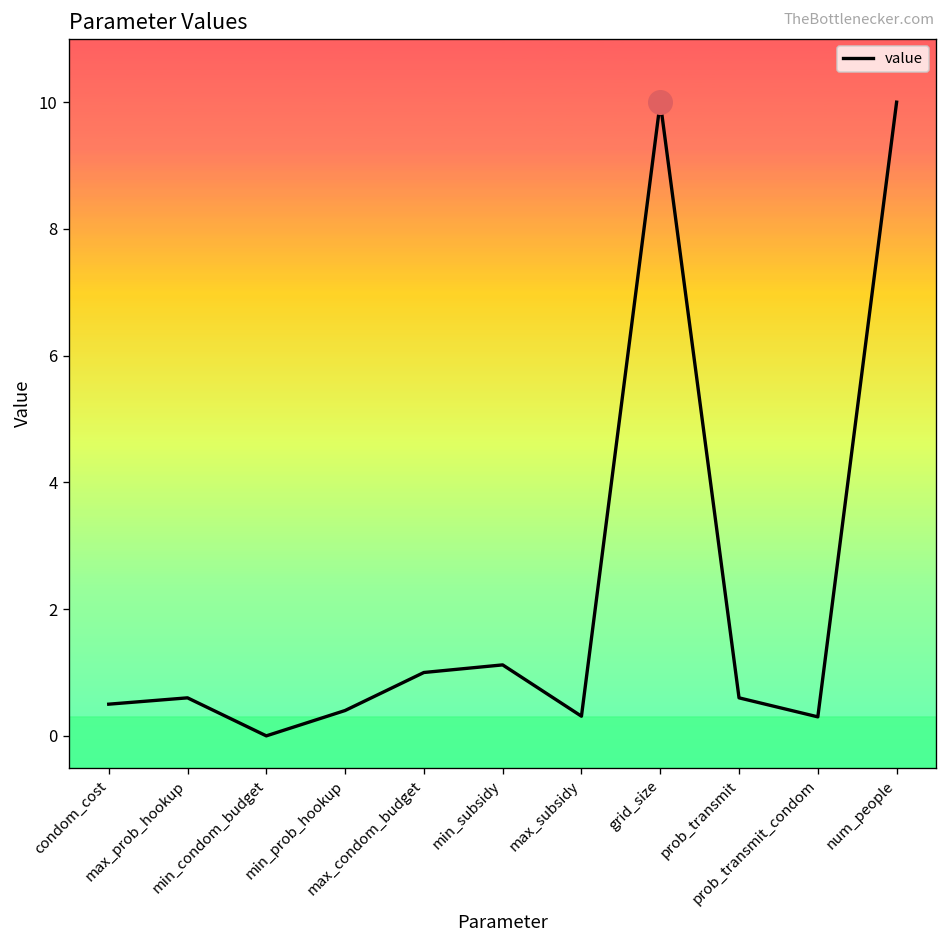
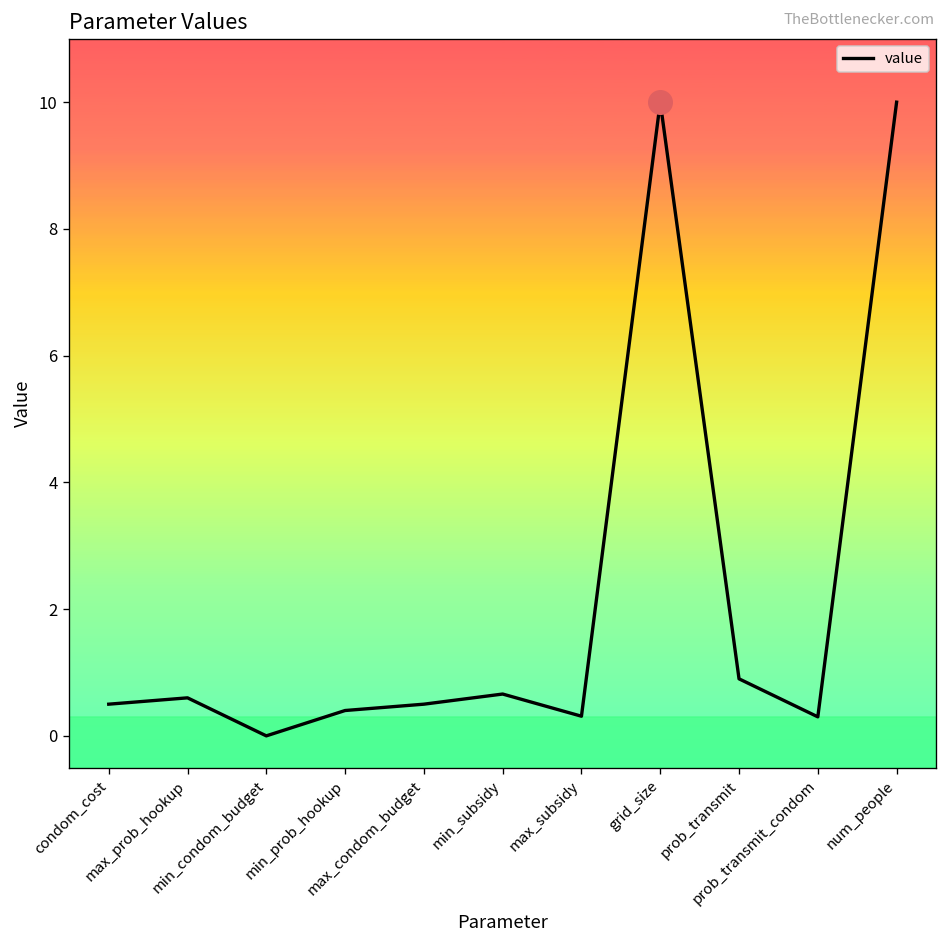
  {
    "value": {
      "condom_cost": 0.5,
      "max_prob_hookup": 0.6,
      "min_prob_hookup": 0.4,
-     "max_condom_budget": 1.0,
-     "min_subsidy": 1.1,
+     "max_condom_budget": 0.5,
+     "min_subsidy": 0.7,
      "max_subsidy": 0.3,
-     "prob_transmit": 0.6,
+     "prob_transmit": 0.9,
      "num_people": 10.0
    }
  }
